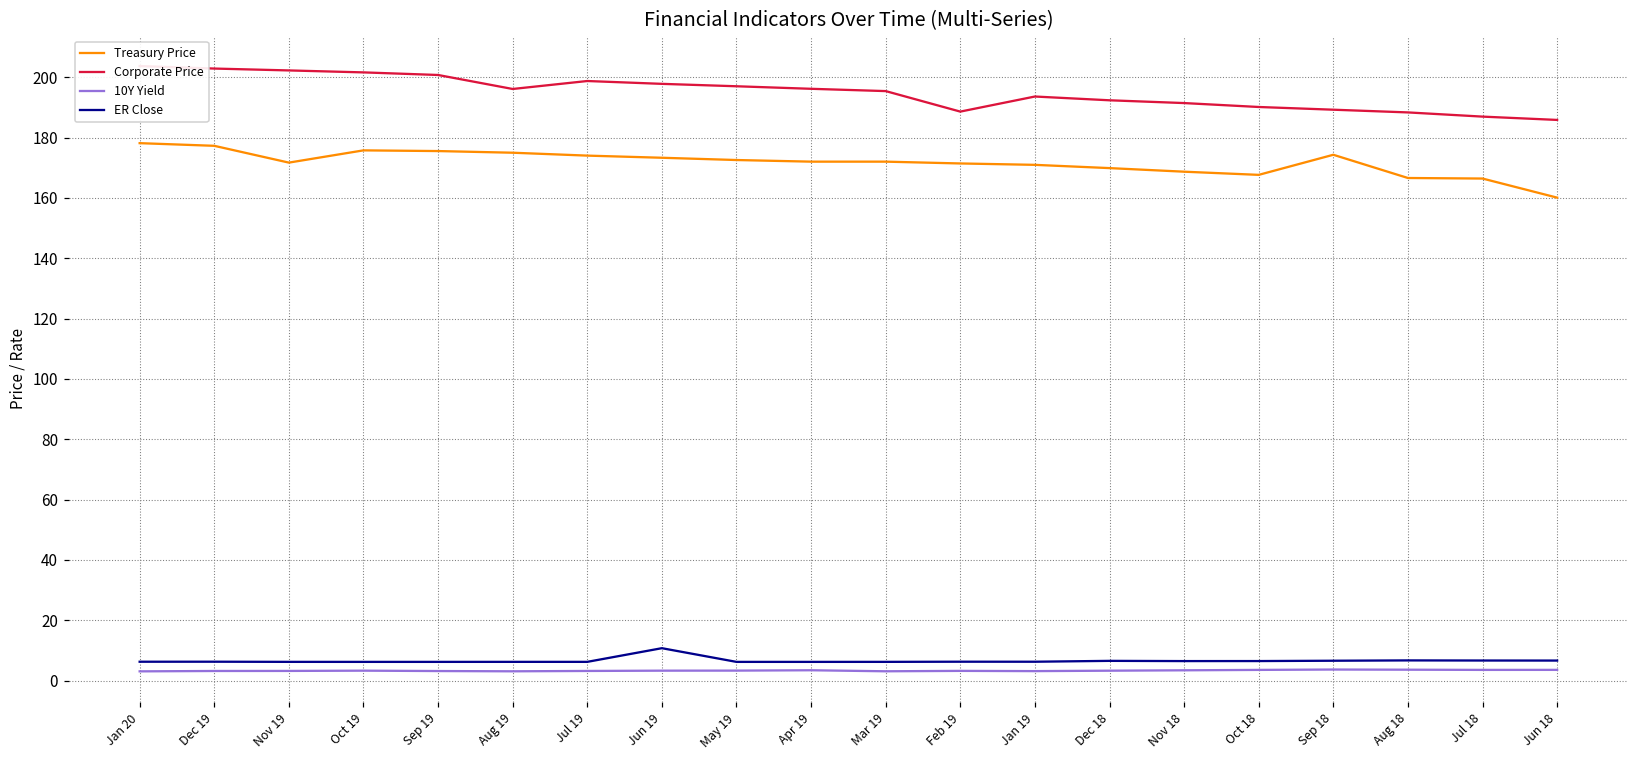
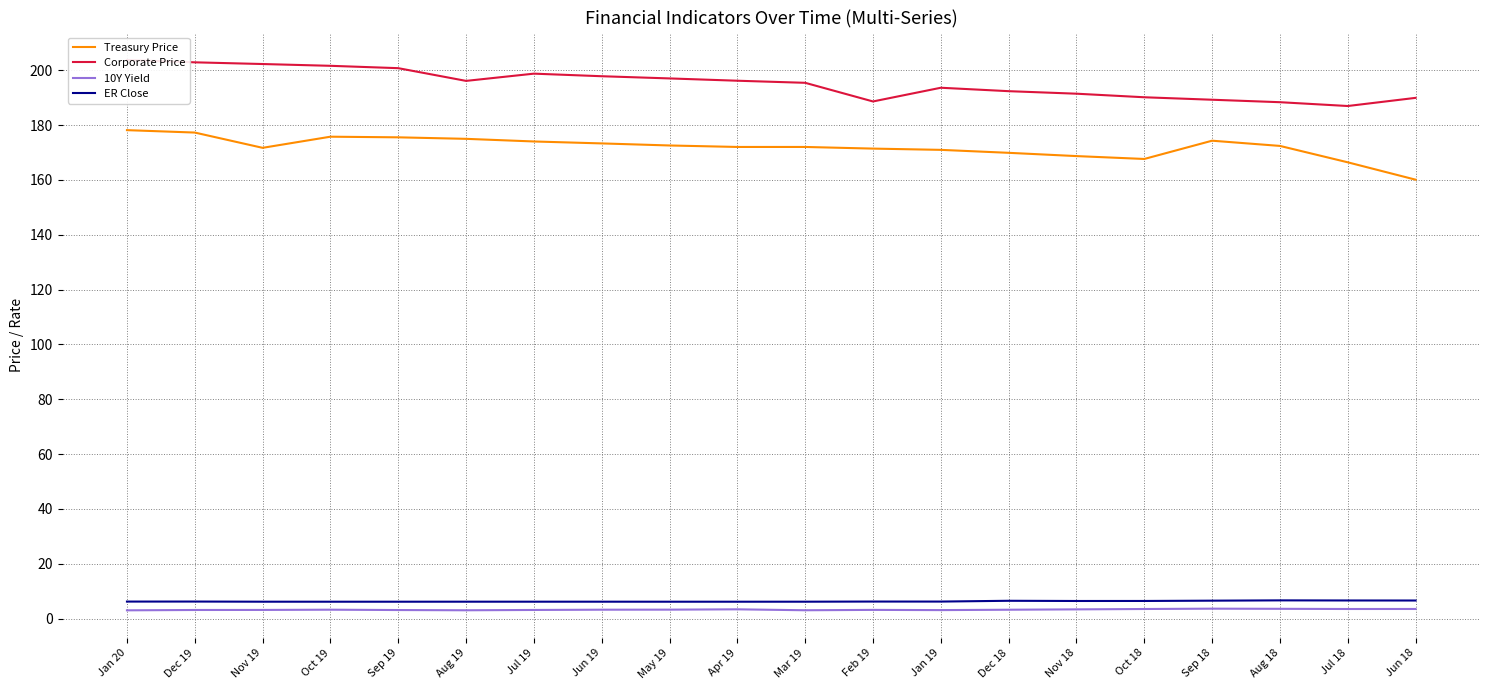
  {
    "Treasury Price": {
      "Jan 20": 178,
      "Dec 19": 177,
      "Nov 19": 172,
      "Oct 19": 176,
      "Sep 19": 176,
      "Aug 19": 175,
      "Jul 19": 174,
      "Jun 19": 173,
      "May 19": 173,
      "Apr 19": 172,
      "Mar 19": 172,
      "Feb 19": 171,
      "Jan 19": 171,
      "Dec 18": 170,
      "Nov 18": 169,
      "Oct 18": 168,
      "Sep 18": 174,
-     "Aug 18": 167,
+     "Aug 18": 172,
      "Jul 18": 166,
      "Jun 18": 160
    },
    "Corporate Price": {
      "Dec 19": 203,
      "Nov 19": 202,
      "Oct 19": 202,
      "Sep 19": 201,
      "Aug 19": 196,
      "Jul 19": 199,
      "Jun 19": 198,
      "May 19": 197,
      "Apr 19": 196,
      "Mar 19": 195,
      "Feb 19": 189,
      "Jan 19": 194,
      "Dec 18": 192,
      "Nov 18": 191,
      "Oct 18": 190,
      "Sep 18": 189,
      "Aug 18": 188,
      "Jul 18": 187,
-     "Jun 18": 186
+     "Jun 18": 190
    },
    "10Y Yield": {
      "Jan 20": 3,
      "Dec 19": 3,
      "Nov 19": 3,
      "Oct 19": 3,
      "Sep 19": 3,
      "Aug 19": 3,
      "Jul 19": 3,
      "Jun 19": 3,
      "May 19": 3,
      "Apr 19": 3,
      "Mar 19": 3,
      "Feb 19": 3,
      "Jan 19": 3,
      "Dec 18": 3,
      "Nov 18": 3,
      "Oct 18": 4,
      "Sep 18": 4,
      "Aug 18": 4,
      "Jul 18": 4,
      "Jun 18": 4
    },
    "ER Close": {
      "Jan 20": 6,
      "Dec 19": 6,
      "Nov 19": 6,
      "Oct 19": 6,
      "Sep 19": 6,
      "Aug 19": 6,
      "Jul 19": 6,
-     "Jun 19": 11,
+     "Jun 19": 6,
      "May 19": 6,
      "Apr 19": 6,
      "Mar 19": 6,
      "Feb 19": 6,
      "Jan 19": 6,
      "Dec 18": 7,
      "Nov 18": 6,
      "Oct 18": 6,
      "Sep 18": 7,
      "Aug 18": 7,
      "Jul 18": 7,
      "Jun 18": 7
    }
  }
